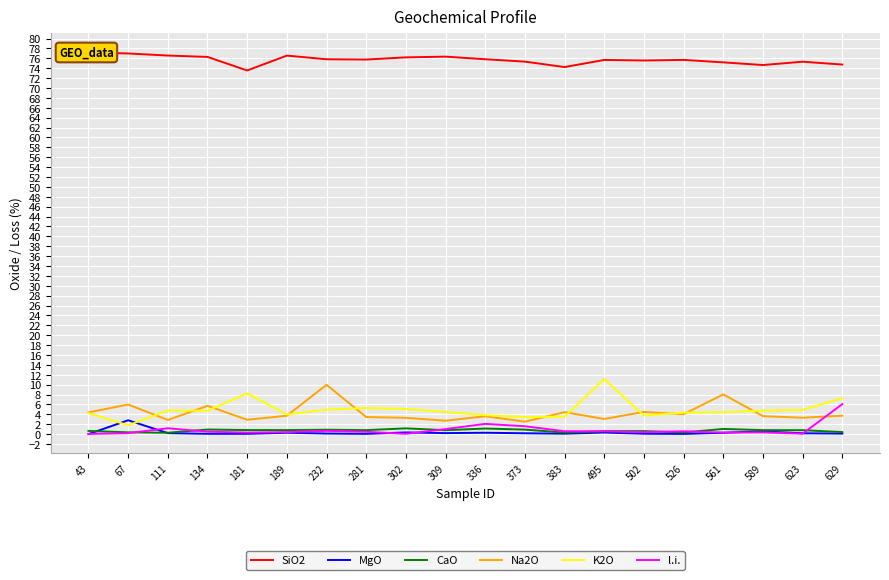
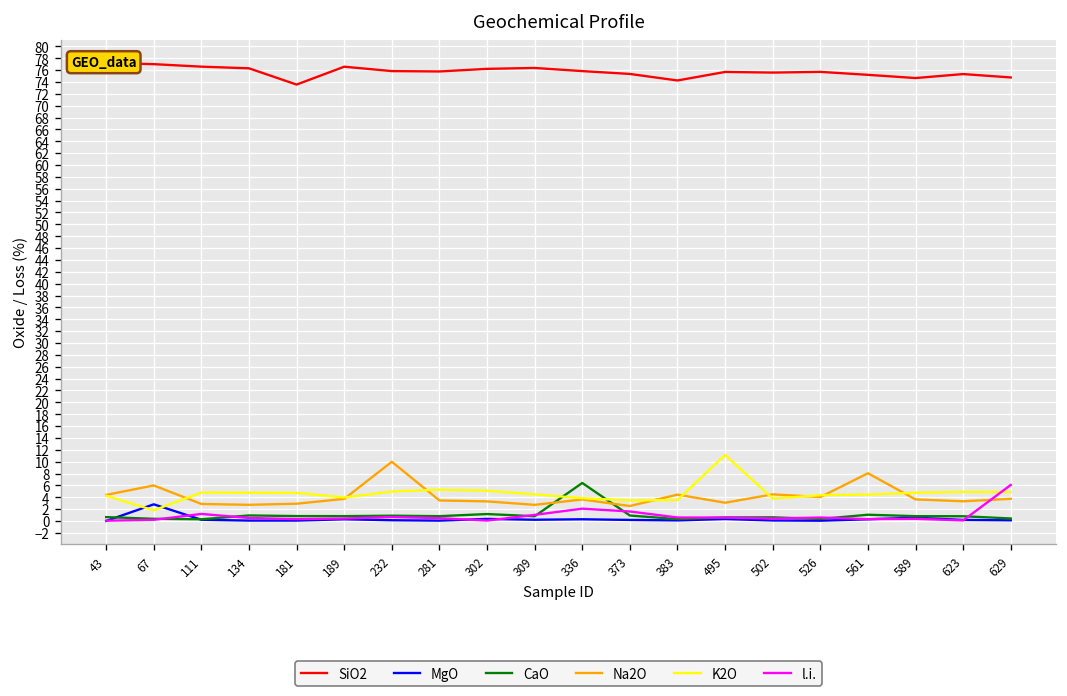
  {
    "SiO2": {
      "67": 77,
      "111": 77,
      "134": 76,
      "181": 74,
      "189": 77,
      "232": 76,
      "281": 76,
      "302": 76,
      "309": 76,
      "336": 76,
      "373": 75,
      "383": 74,
      "495": 76,
      "502": 76,
      "526": 76,
      "561": 75,
      "589": 75,
      "623": 75,
      "629": 75
    },
    "MgO": {
      "67": 3,
      "232": 0,
      "309": 0,
      "336": 0,
      "373": 0
    },
    "CaO": {
      "43": 1,
      "302": 1,
-     "336": 1,
+     "336": 6,
      "373": 1,
      "561": 1,
      "623": 1
    },
    "Na2O": {
      "67": 6,
      "111": 3,
-     "134": 6,
+     "134": 3,
      "181": 3,
      "232": 10,
      "281": 3,
      "302": 3,
      "309": 3,
      "373": 3,
      "383": 4,
      "495": 3,
      "502": 4,
      "561": 8,
      "589": 4,
      "623": 3,
      "629": 4
    },
    "K2O": {
      "67": 2,
      "111": 5,
      "134": 5,
-     "181": 8,
+     "181": 5,
      "232": 5,
      "281": 5,
      "302": 5,
      "309": 4,
      "373": 3,
      "383": 4,
      "495": 11,
      "502": 4,
      "561": 4,
      "589": 5,
      "623": 5,
-     "629": 7
+     "629": 5
    },
    "l.i.": {
      "111": 1,
      "336": 2,
      "373": 2,
      "629": 6
    }
  }
